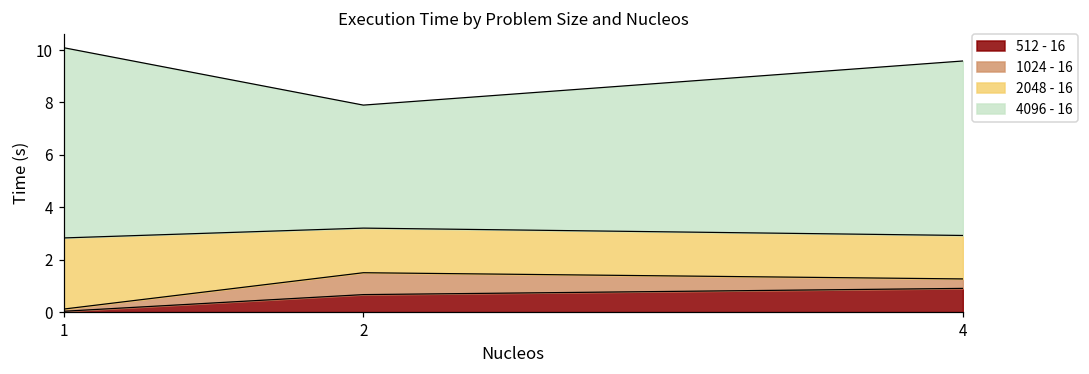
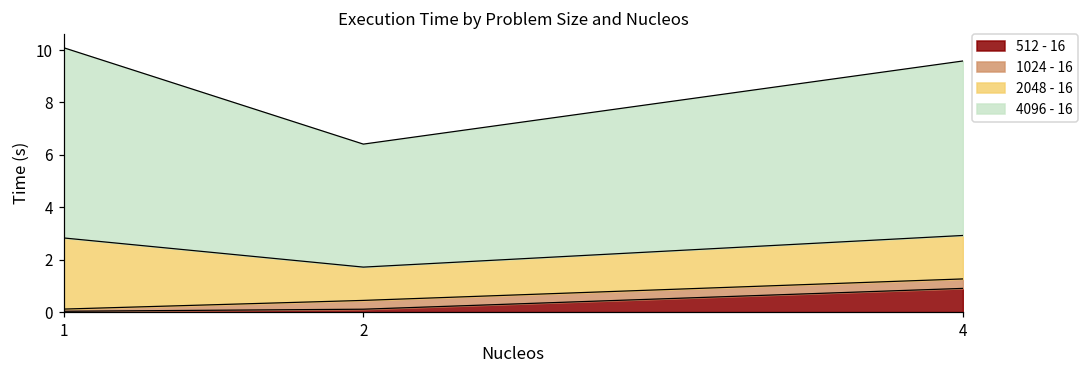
  {
    "512 - 16": {
-     "2": 0.7,
+     "2": 0.1,
      "4": 0.9
    },
    "1024 - 16": {
-     "2": 0.8,
+     "2": 0.3,
      "4": 0.4
    },
    "2048 - 16": {
      "1": 2.7,
-     "2": 1.7,
+     "2": 1.3,
      "4": 1.7
    },
    "4096 - 16": {
      "1": 7.3,
      "2": 4.7,
      "4": 6.7
    }
  }
